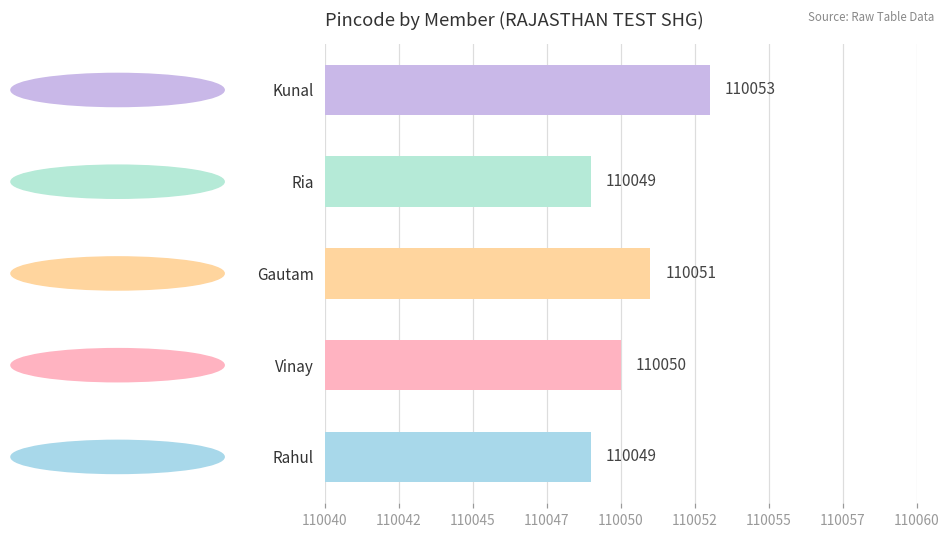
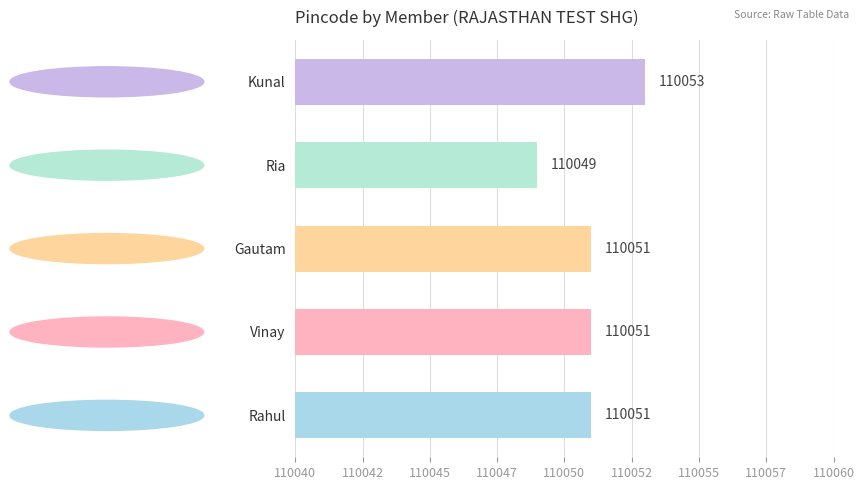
  {
    "Kunal": 110053,
    "Ria": 110049,
    "Gautam": 110051,
-   "Vinay": 110050,
-   "Rahul": 110049
+   "Vinay": 110051,
+   "Rahul": 110051
  }
